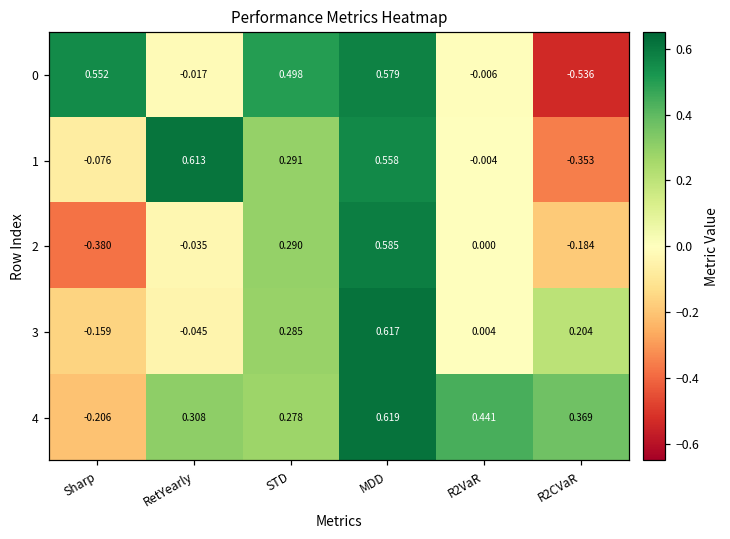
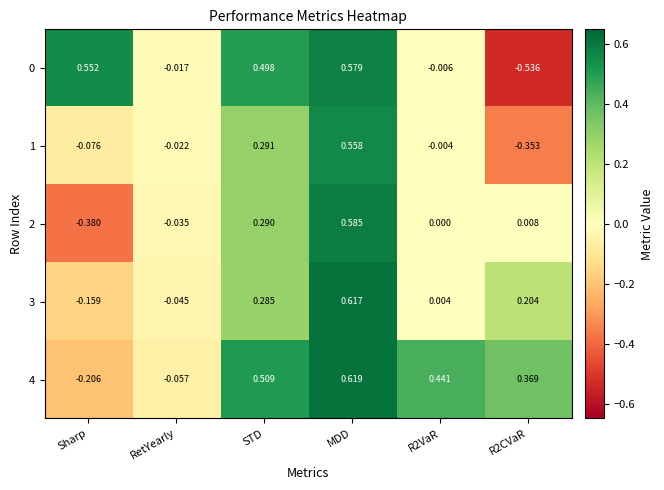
  {
    "0": {
      "Sharp": 0.552,
      "RetYearly": -0.017,
      "STD": 0.498,
      "MDD": 0.579,
      "R2VaR": -0.006,
      "R2CVaR": -0.536
    },
    "1": {
      "Sharp": -0.076,
-     "RetYearly": 0.613,
+     "RetYearly": -0.022,
      "STD": 0.291,
      "MDD": 0.558,
      "R2VaR": -0.004,
      "R2CVaR": -0.353
    },
    "2": {
      "Sharp": -0.380,
      "RetYearly": -0.035,
      "STD": 0.290,
      "MDD": 0.585,
      "R2VaR": 0.000,
-     "R2CVaR": -0.184
+     "R2CVaR": 0.008
    },
    "3": {
      "Sharp": -0.159,
      "RetYearly": -0.045,
      "STD": 0.285,
      "MDD": 0.617,
      "R2VaR": 0.004,
      "R2CVaR": 0.204
    },
    "4": {
      "Sharp": -0.206,
-     "RetYearly": 0.308,
-     "STD": 0.278,
+     "RetYearly": -0.057,
+     "STD": 0.509,
      "MDD": 0.619,
      "R2VaR": 0.441,
      "R2CVaR": 0.369
    }
  }
